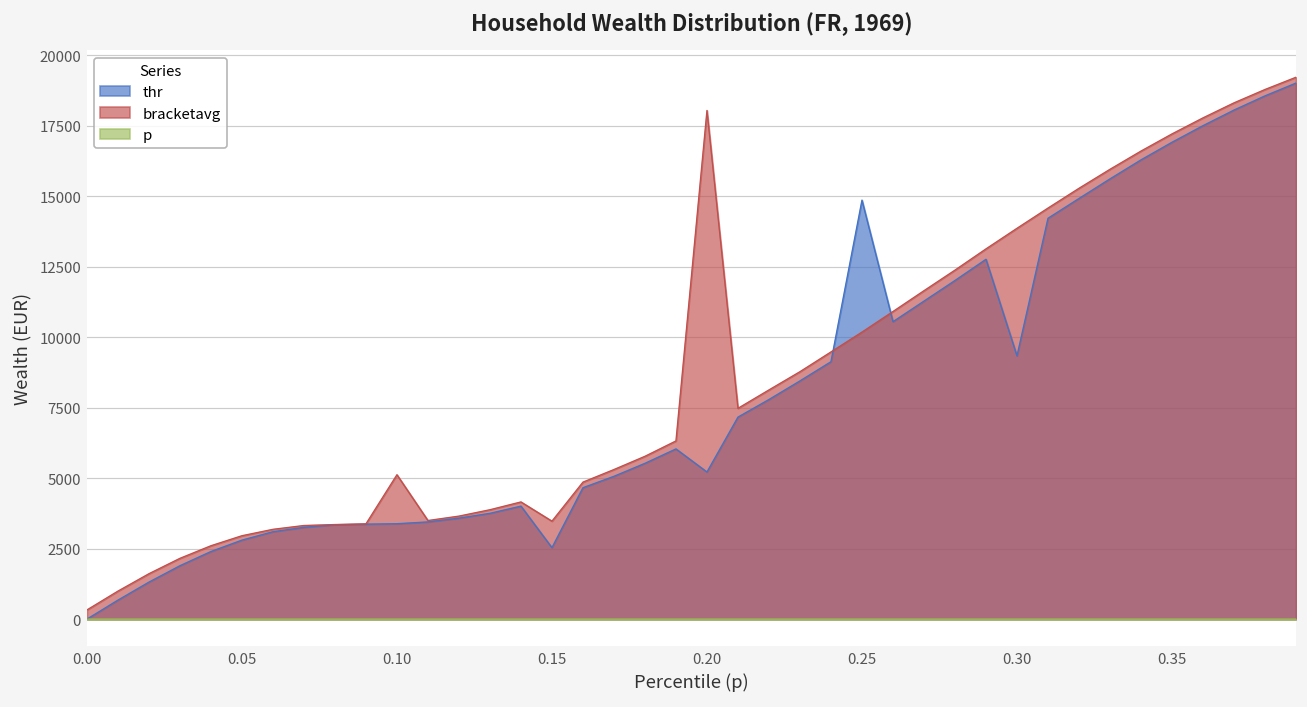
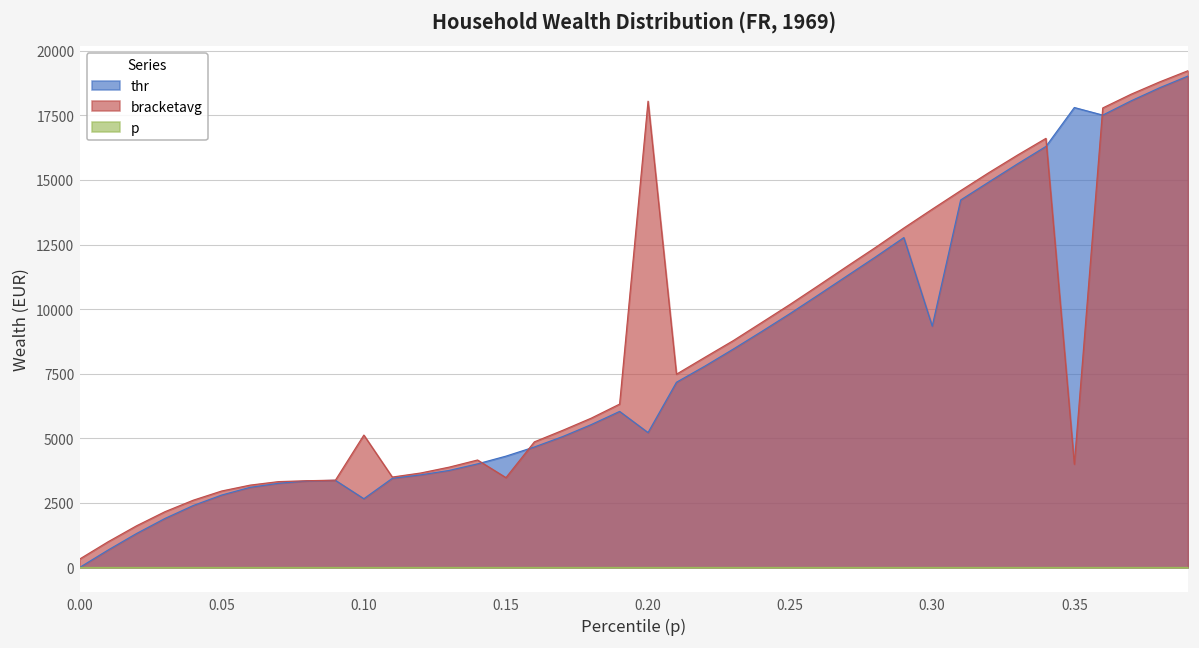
  {
    "thr": {
      "0.05": 2800,
-     "0.10": 3400,
-     "0.15": 2500,
+     "0.10": 2700,
+     "0.15": 4300,
      "0.20": 5200,
-     "0.25": 14900,
+     "0.25": 9800,
      "0.30": 9300,
-     "0.35": 16900
+     "0.35": 17800
    },
    "bracketavg": {
      "0.00": 300,
      "0.05": 3000,
      "0.10": 5100,
      "0.15": 3500,
      "0.20": 18000,
      "0.25": 10200,
      "0.30": 13900,
-     "0.35": 17200
+     "0.35": 4000
    },
    "p": {
      "0.05": 0,
      "0.10": 0,
      "0.15": 0,
      "0.20": 0,
      "0.25": 0,
      "0.30": 0,
      "0.35": 0
    }
  }
